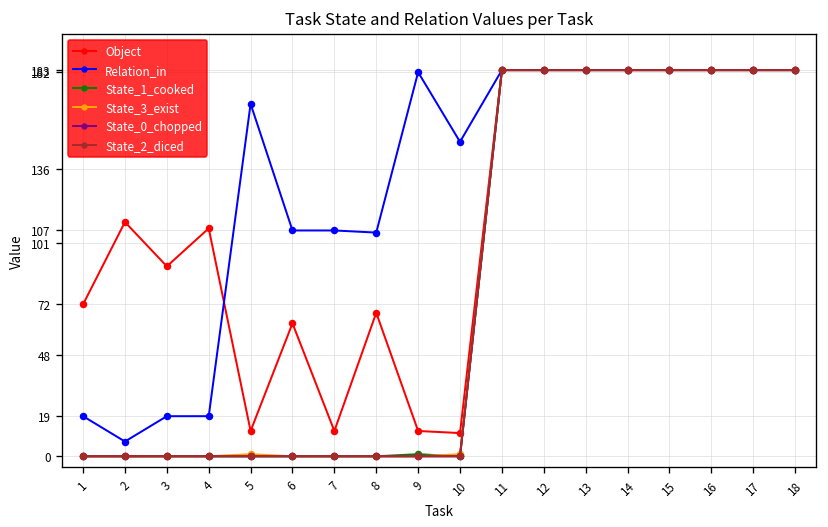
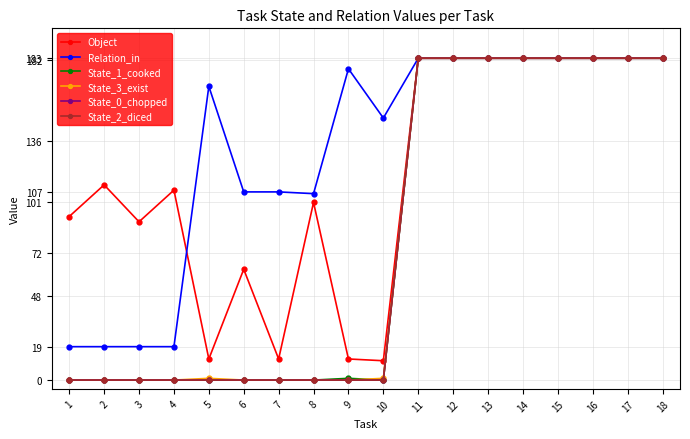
  {
    "Object": {
-     "1": 72,
+     "1": 93,
      "2": 111,
      "3": 90,
      "4": 108,
      "5": 12,
      "6": 63,
      "7": 12,
-     "8": 68,
+     "8": 101,
      "9": 12,
      "10": 11
    },
    "Relation_in": {
      "1": 19,
-     "2": 7,
+     "2": 19,
      "3": 19,
      "4": 19,
      "5": 167,
      "6": 107,
      "7": 107,
      "8": 106,
-     "9": 182,
+     "9": 177,
      "10": 149
    }
  }
